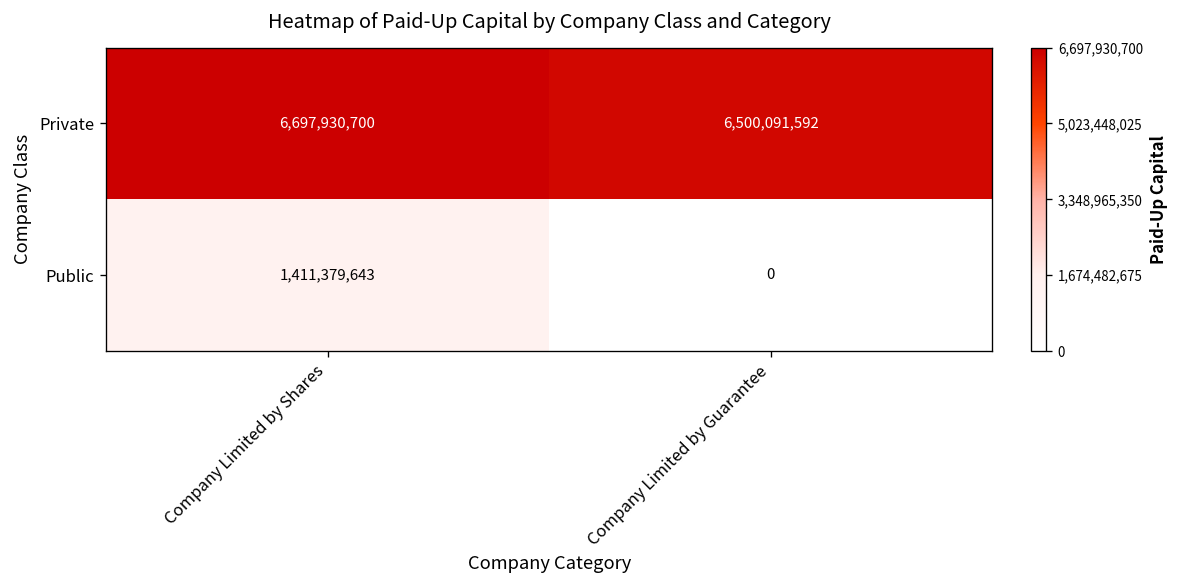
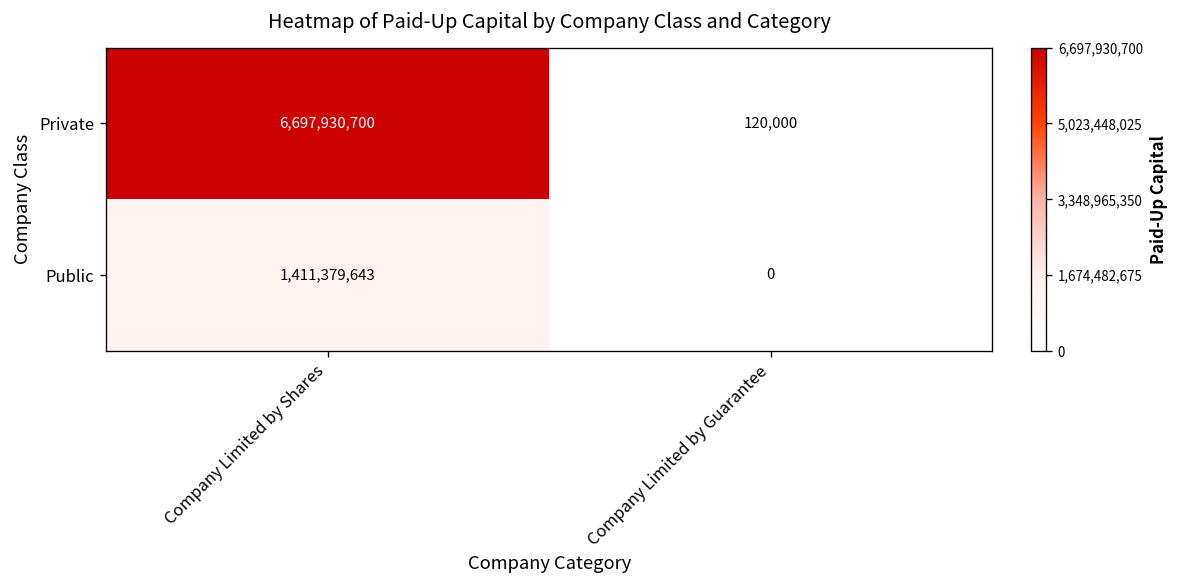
  {
    "Private": {
      "Company Limited by Shares": "6,697,930,700",
-     "Company Limited by Guarantee": "6,500,091,592"
+     "Company Limited by Guarantee": "120,000"
    },
    "Public": {
      "Company Limited by Shares": "1,411,379,643",
      "Company Limited by Guarantee": "0"
    }
  }
